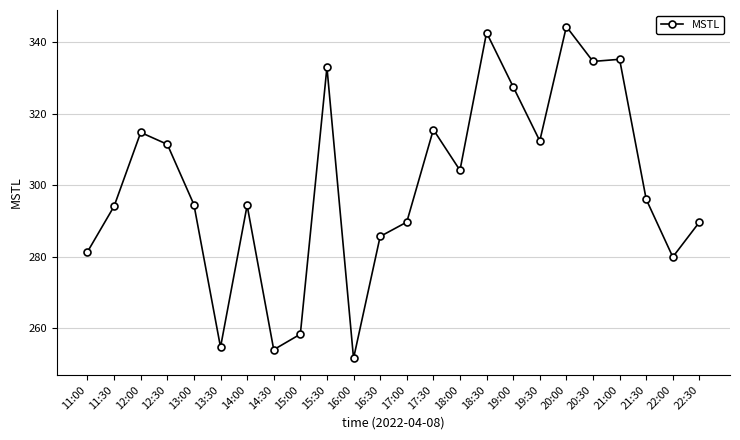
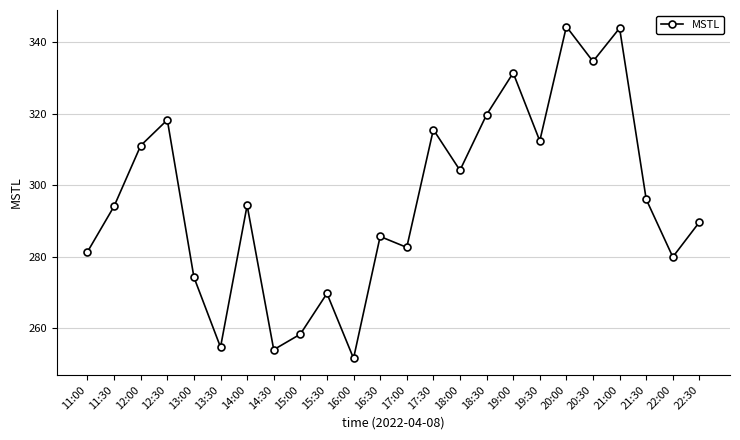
  {
    "11:00": 281,
    "11:30": 294,
-   "12:00": 315,
-   "12:30": 311,
-   "13:00": 295,
+   "12:00": 311,
+   "12:30": 318,
+   "13:00": 274,
    "13:30": 255,
    "14:00": 294,
    "14:30": 254,
    "15:00": 258,
-   "15:30": 333,
+   "15:30": 270,
    "16:00": 252,
    "16:30": 286,
-   "17:00": 290,
+   "17:00": 283,
    "17:30": 316,
    "18:00": 304,
-   "18:30": 343,
-   "19:00": 328,
+   "18:30": 320,
+   "19:00": 331,
    "19:30": 312,
    "20:00": 344,
    "20:30": 335,
-   "21:00": 335,
+   "21:00": 344,
    "21:30": 296,
    "22:00": 280,
    "22:30": 290
  }
